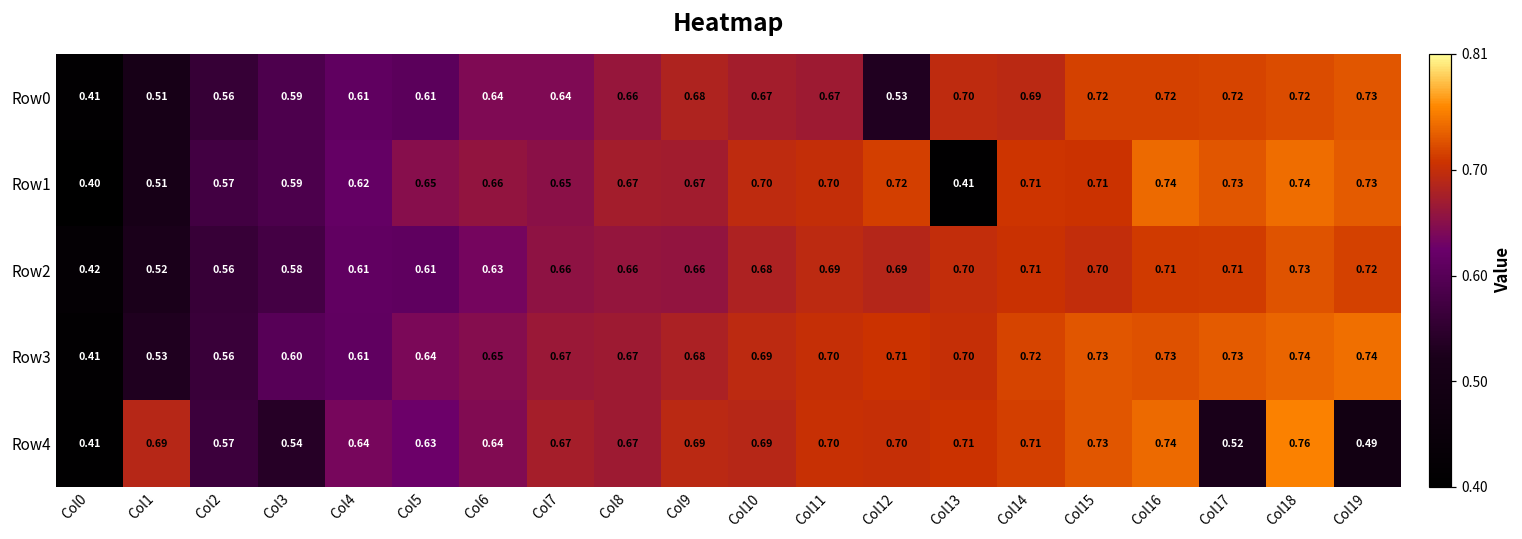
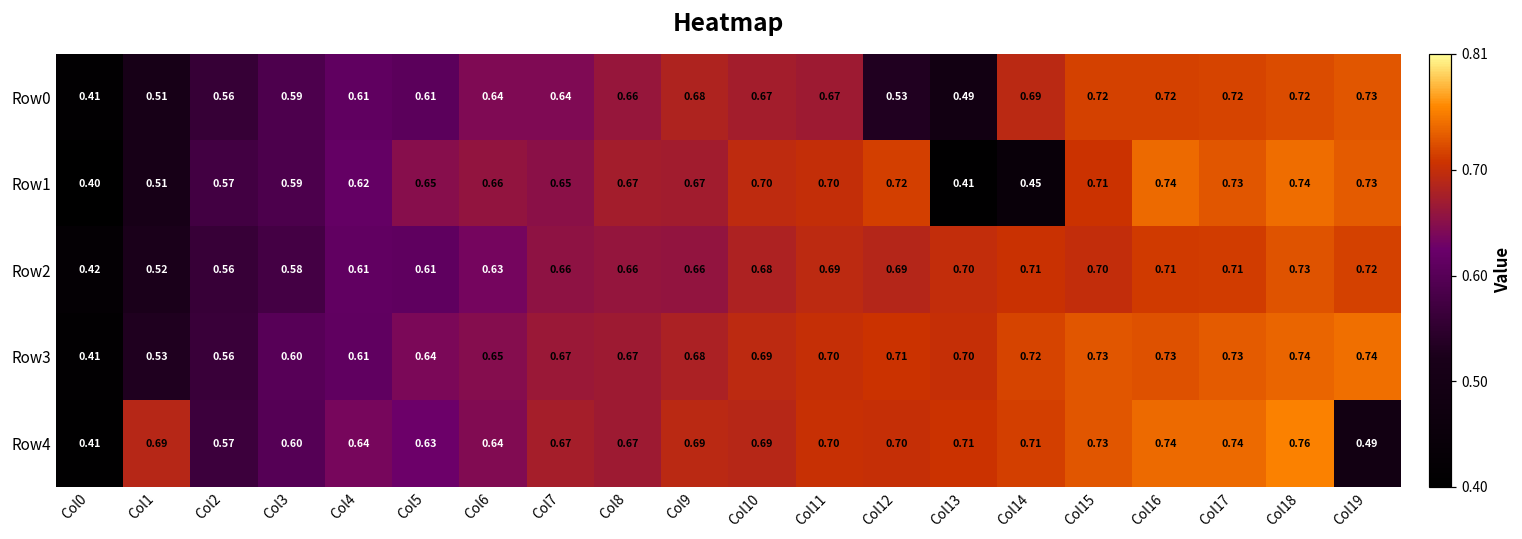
  {
    "Row0": {
      "Col0": 0.41,
      "Col1": 0.51,
      "Col2": 0.56,
      "Col3": 0.59,
      "Col4": 0.61,
      "Col5": 0.61,
      "Col6": 0.64,
      "Col7": 0.64,
      "Col8": 0.66,
      "Col9": 0.68,
      "Col10": 0.67,
      "Col11": 0.67,
      "Col12": 0.53,
-     "Col13": 0.70,
+     "Col13": 0.49,
      "Col14": 0.69,
      "Col15": 0.72,
      "Col16": 0.72,
      "Col17": 0.72,
      "Col18": 0.72,
      "Col19": 0.73
    },
    "Row1": {
      "Col0": 0.40,
      "Col1": 0.51,
      "Col2": 0.57,
      "Col3": 0.59,
      "Col4": 0.62,
      "Col5": 0.65,
      "Col6": 0.66,
      "Col7": 0.65,
      "Col8": 0.67,
      "Col9": 0.67,
      "Col10": 0.70,
      "Col11": 0.70,
      "Col12": 0.72,
      "Col13": 0.41,
-     "Col14": 0.71,
+     "Col14": 0.45,
      "Col15": 0.71,
      "Col16": 0.74,
      "Col17": 0.73,
      "Col18": 0.74,
      "Col19": 0.73
    },
    "Row2": {
      "Col0": 0.42,
      "Col1": 0.52,
      "Col2": 0.56,
      "Col3": 0.58,
      "Col4": 0.61,
      "Col5": 0.61,
      "Col6": 0.63,
      "Col7": 0.66,
      "Col8": 0.66,
      "Col9": 0.66,
      "Col10": 0.68,
      "Col11": 0.69,
      "Col12": 0.69,
      "Col13": 0.70,
      "Col14": 0.71,
      "Col15": 0.70,
      "Col16": 0.71,
      "Col17": 0.71,
      "Col18": 0.73,
      "Col19": 0.72
    },
    "Row3": {
      "Col0": 0.41,
      "Col1": 0.53,
      "Col2": 0.56,
      "Col3": 0.60,
      "Col4": 0.61,
      "Col5": 0.64,
      "Col6": 0.65,
      "Col7": 0.67,
      "Col8": 0.67,
      "Col9": 0.68,
      "Col10": 0.69,
      "Col11": 0.70,
      "Col12": 0.71,
      "Col13": 0.70,
      "Col14": 0.72,
      "Col15": 0.73,
      "Col16": 0.73,
      "Col17": 0.73,
      "Col18": 0.74,
      "Col19": 0.74
    },
    "Row4": {
      "Col0": 0.41,
      "Col1": 0.69,
      "Col2": 0.57,
-     "Col3": 0.54,
+     "Col3": 0.60,
      "Col4": 0.64,
      "Col5": 0.63,
      "Col6": 0.64,
      "Col7": 0.67,
      "Col8": 0.67,
      "Col9": 0.69,
      "Col10": 0.69,
      "Col11": 0.70,
      "Col12": 0.70,
      "Col13": 0.71,
      "Col14": 0.71,
      "Col15": 0.73,
      "Col16": 0.74,
-     "Col17": 0.52,
+     "Col17": 0.74,
      "Col18": 0.76,
      "Col19": 0.49
    }
  }
